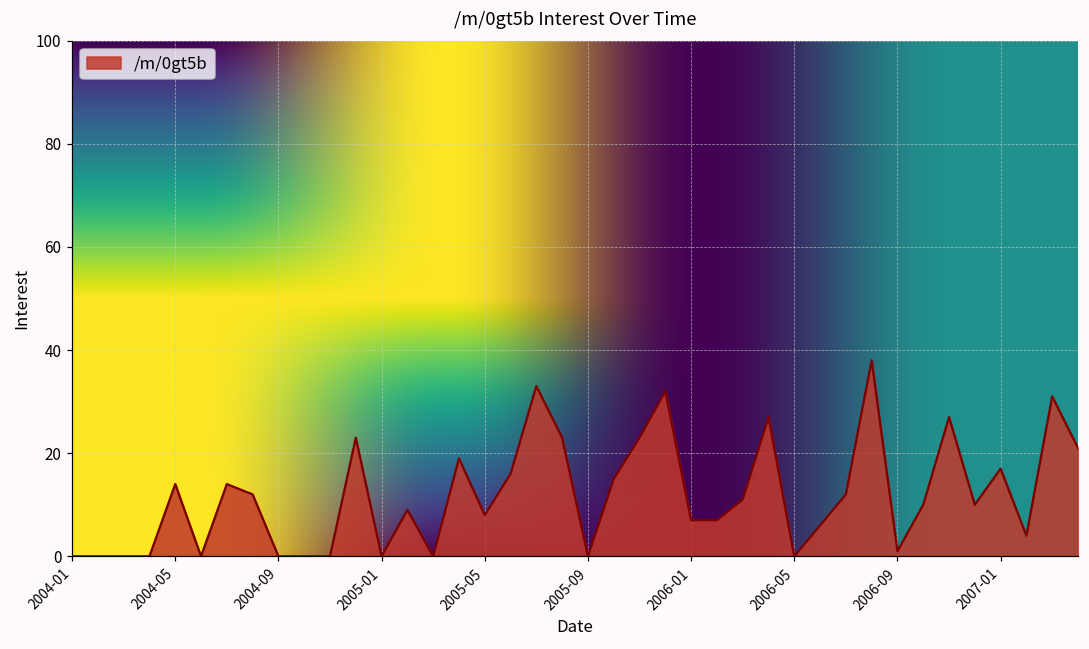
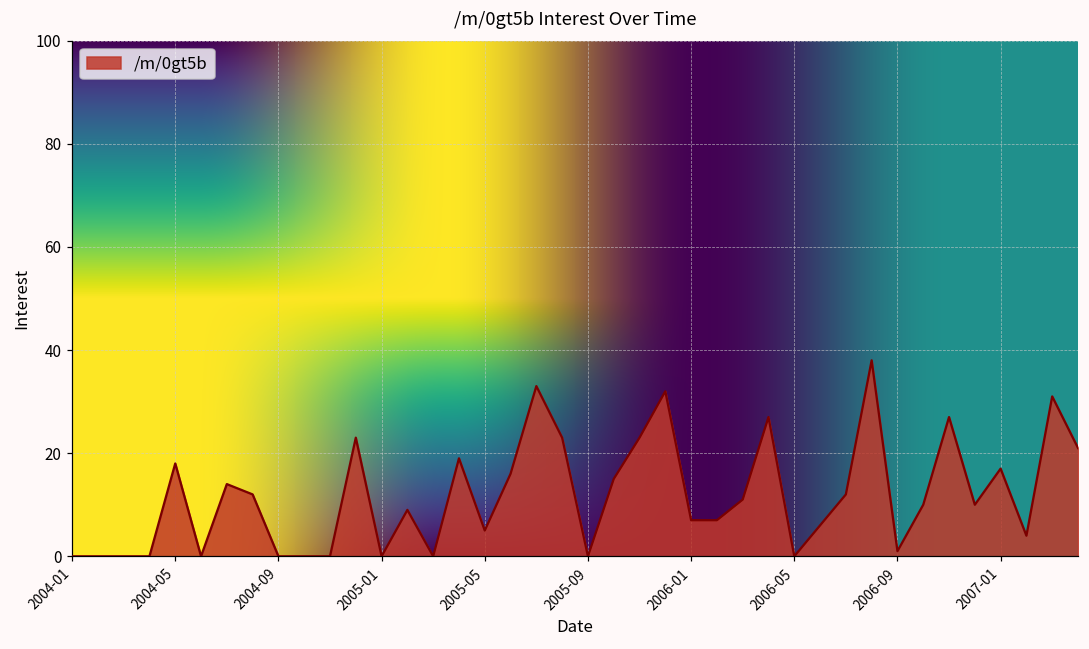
  {
    "2004-01": 0,
-   "2004-05": 14,
+   "2004-05": 18,
    "2004-09": 0,
    "2005-01": 0,
-   "2005-05": 8,
+   "2005-05": 5,
    "2005-09": 0,
    "2006-01": 7,
    "2006-05": 0,
    "2006-09": 1,
    "2007-01": 17
  }
